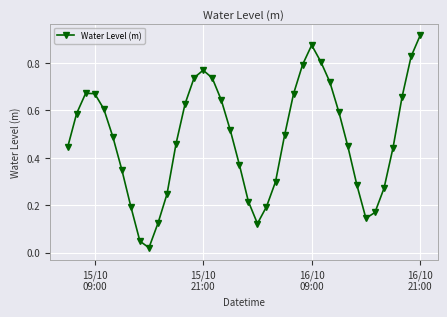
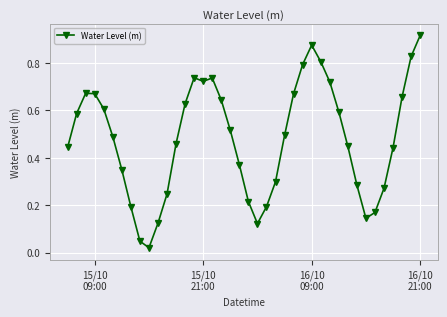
  {
    "15/10 09:00": 0.67,
-   "15/10 21:00": 0.77,
+   "15/10 21:00": 0.72,
    "16/10 09:00": 0.88,
    "16/10 21:00": 0.92
  }
